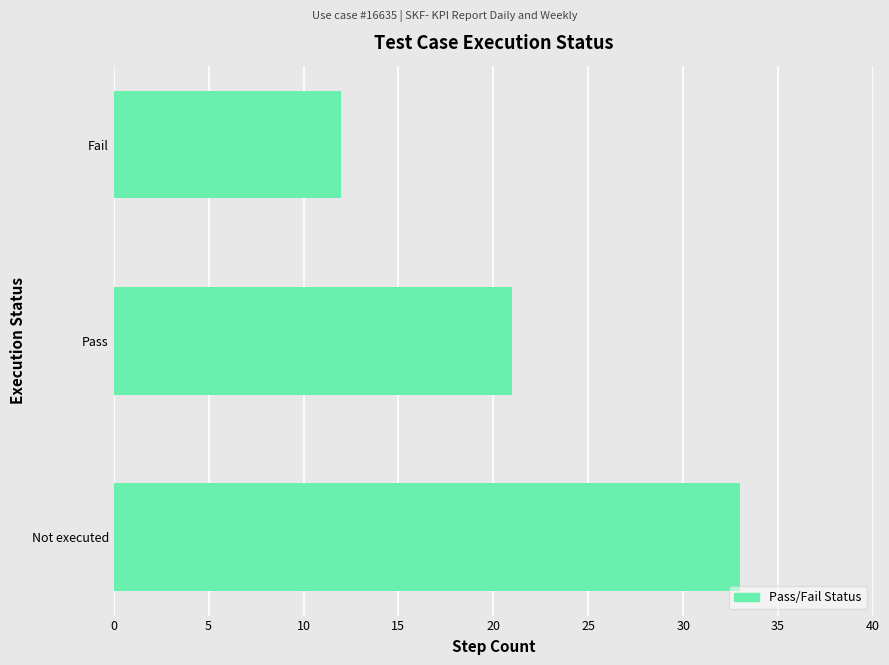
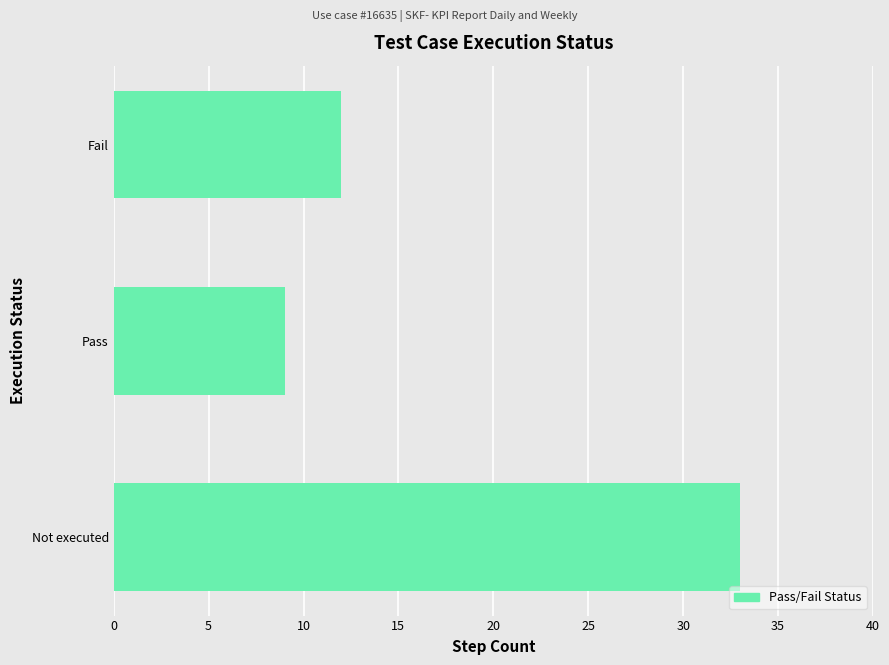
  {
    "Fail": 12,
-   "Pass": 21,
+   "Pass": 9,
    "Not executed": 33
  }
